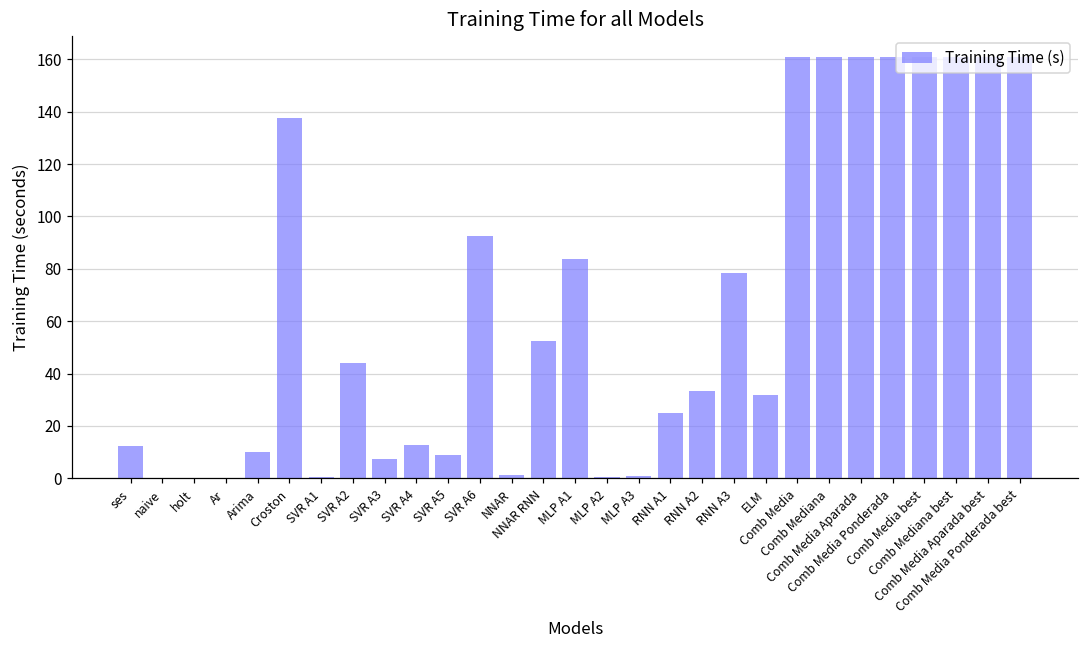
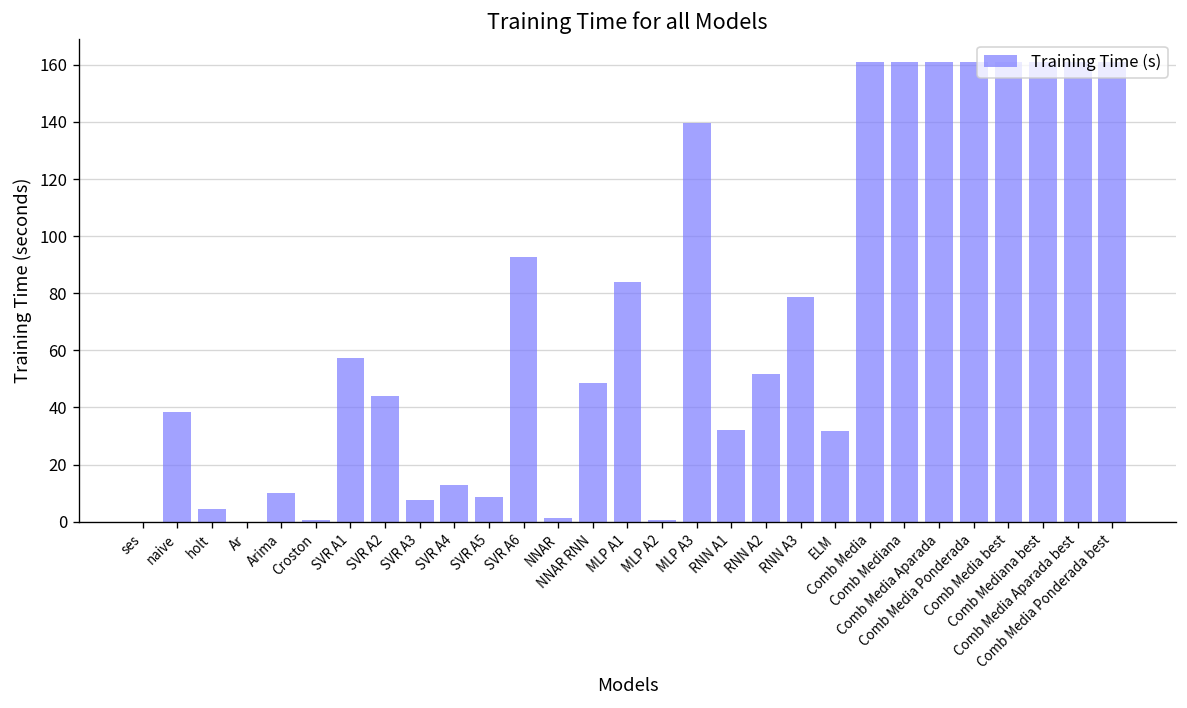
  {
-   "ses": 12,
-   "naive": 0,
-   "holt": 0,
+   "ses": 0,
+   "naive": 38,
+   "holt": 4,
    "Arima": 10,
-   "Croston": 137,
-   "SVR A1": 1,
+   "Croston": 1,
+   "SVR A1": 57,
    "SVR A2": 44,
    "SVR A3": 7,
    "SVR A4": 13,
    "SVR A5": 9,
    "SVR A6": 93,
    "NNAR": 1,
-   "NNAR RNN": 52,
+   "NNAR RNN": 49,
    "MLP A1": 84,
-   "MLP A3": 1,
-   "RNN A1": 25,
-   "RNN A2": 33,
+   "MLP A3": 139,
+   "RNN A1": 32,
+   "RNN A2": 52,
    "RNN A3": 79,
    "ELM": 32,
    "Comb Media": 161,
    "Comb Mediana": 161,
    "Comb Media Aparada": 161,
    "Comb Media Ponderada": 161
  }
